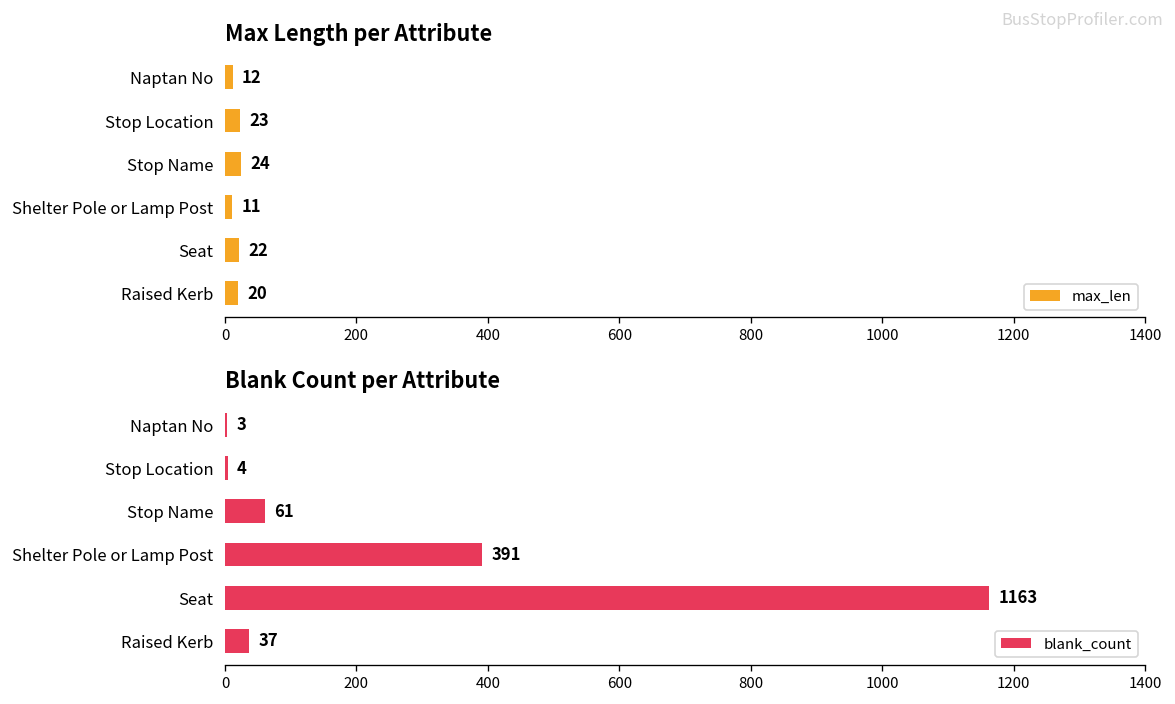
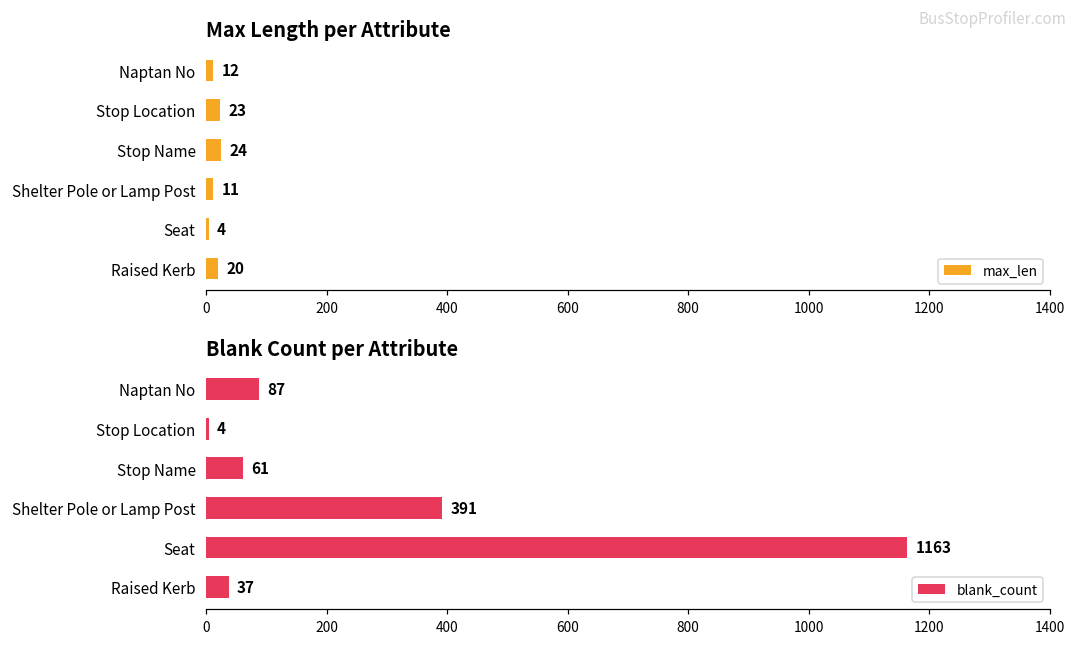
  {
    "Max Length per Attribute": {
      "Naptan No": 12,
      "Stop Location": 23,
      "Stop Name": 24,
      "Shelter Pole or Lamp Post": 11,
-     "Seat": 22,
+     "Seat": 4,
      "Raised Kerb": 20
    },
    "Blank Count per Attribute": {
-     "Naptan No": 3,
+     "Naptan No": 87,
      "Stop Location": 4,
      "Stop Name": 61,
      "Shelter Pole or Lamp Post": 391,
      "Seat": 1163,
      "Raised Kerb": 37
    }
  }
